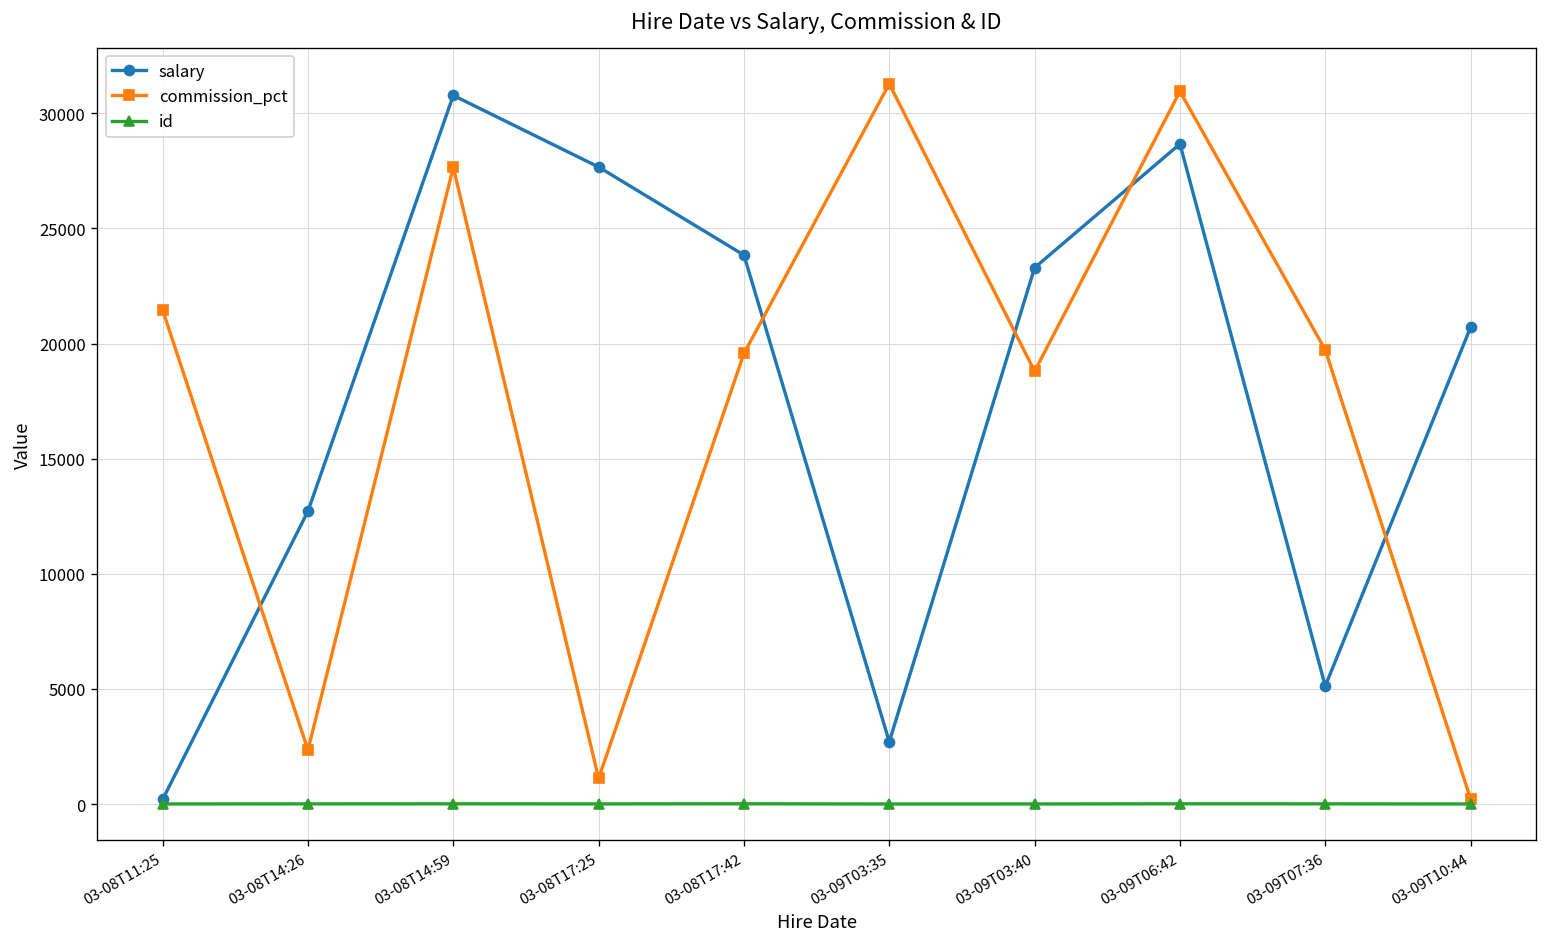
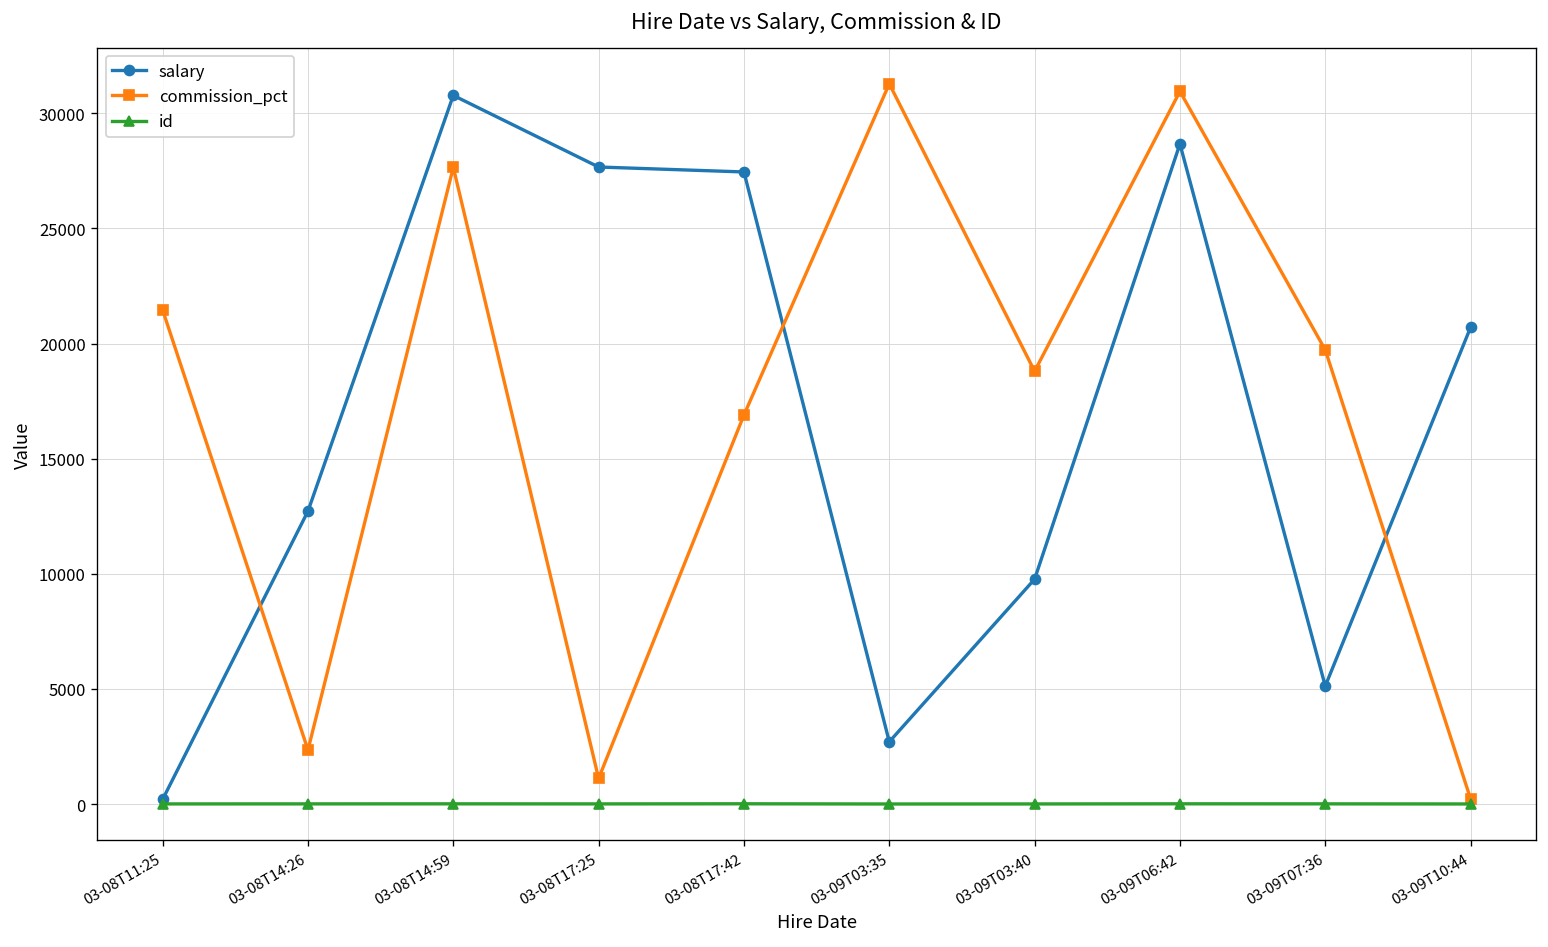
  {
    "salary": {
      "03-08T11:25": 200,
      "03-08T14:26": 12700,
      "03-08T14:59": 30800,
      "03-08T17:25": 27700,
-     "03-08T17:42": 23800,
+     "03-08T17:42": 27500,
      "03-09T03:35": 2700,
-     "03-09T03:40": 23300,
+     "03-09T03:40": 9800,
      "03-09T06:42": 28700,
      "03-09T07:36": 5100,
      "03-09T10:44": 20700
    },
    "commission_pct": {
      "03-08T11:25": 21500,
      "03-08T14:26": 2300,
      "03-08T14:59": 27700,
      "03-08T17:25": 1100,
-     "03-08T17:42": 19600,
+     "03-08T17:42": 16900,
      "03-09T03:35": 31300,
      "03-09T03:40": 18800,
      "03-09T06:42": 31000,
      "03-09T07:36": 19700,
      "03-09T10:44": 200
    },
    "id": {
      "03-08T11:25": 0,
      "03-08T14:26": 0,
      "03-08T14:59": 0,
      "03-08T17:25": 0,
      "03-08T17:42": 0,
      "03-09T03:35": 0,
      "03-09T03:40": 0,
      "03-09T06:42": 0,
      "03-09T07:36": 0,
      "03-09T10:44": 0
    }
  }
